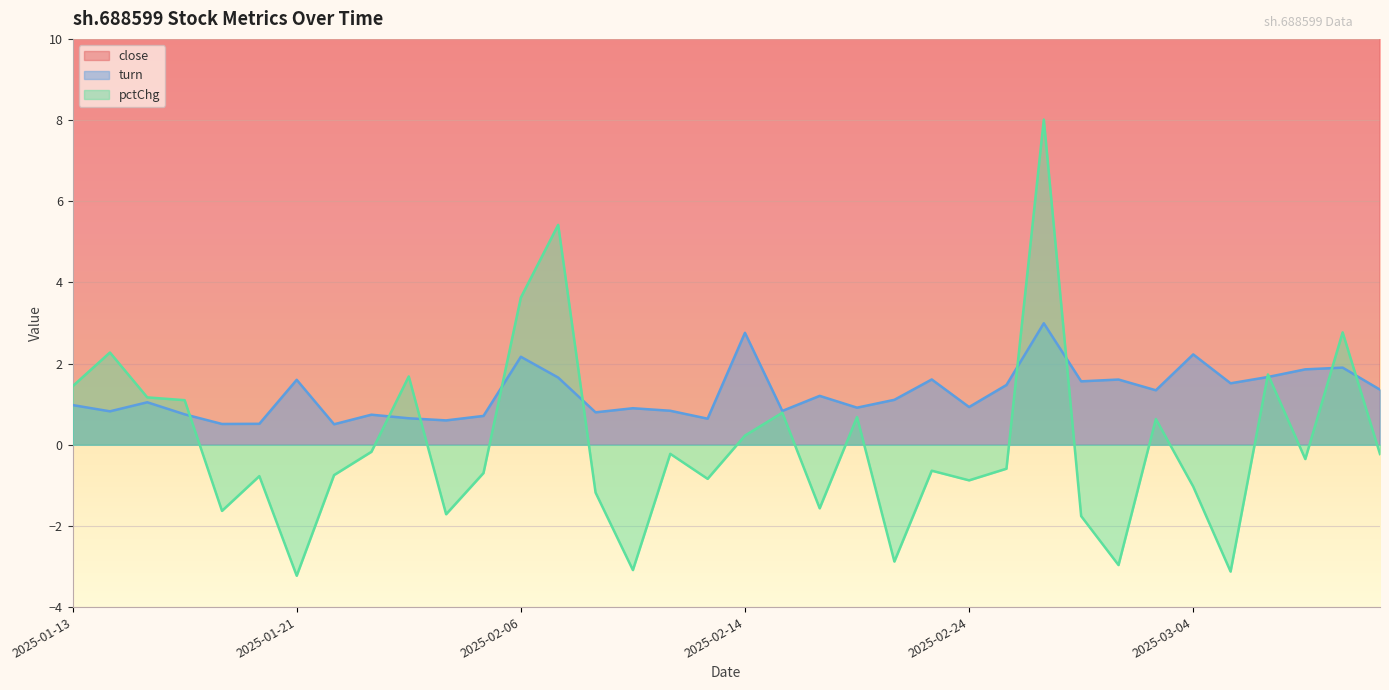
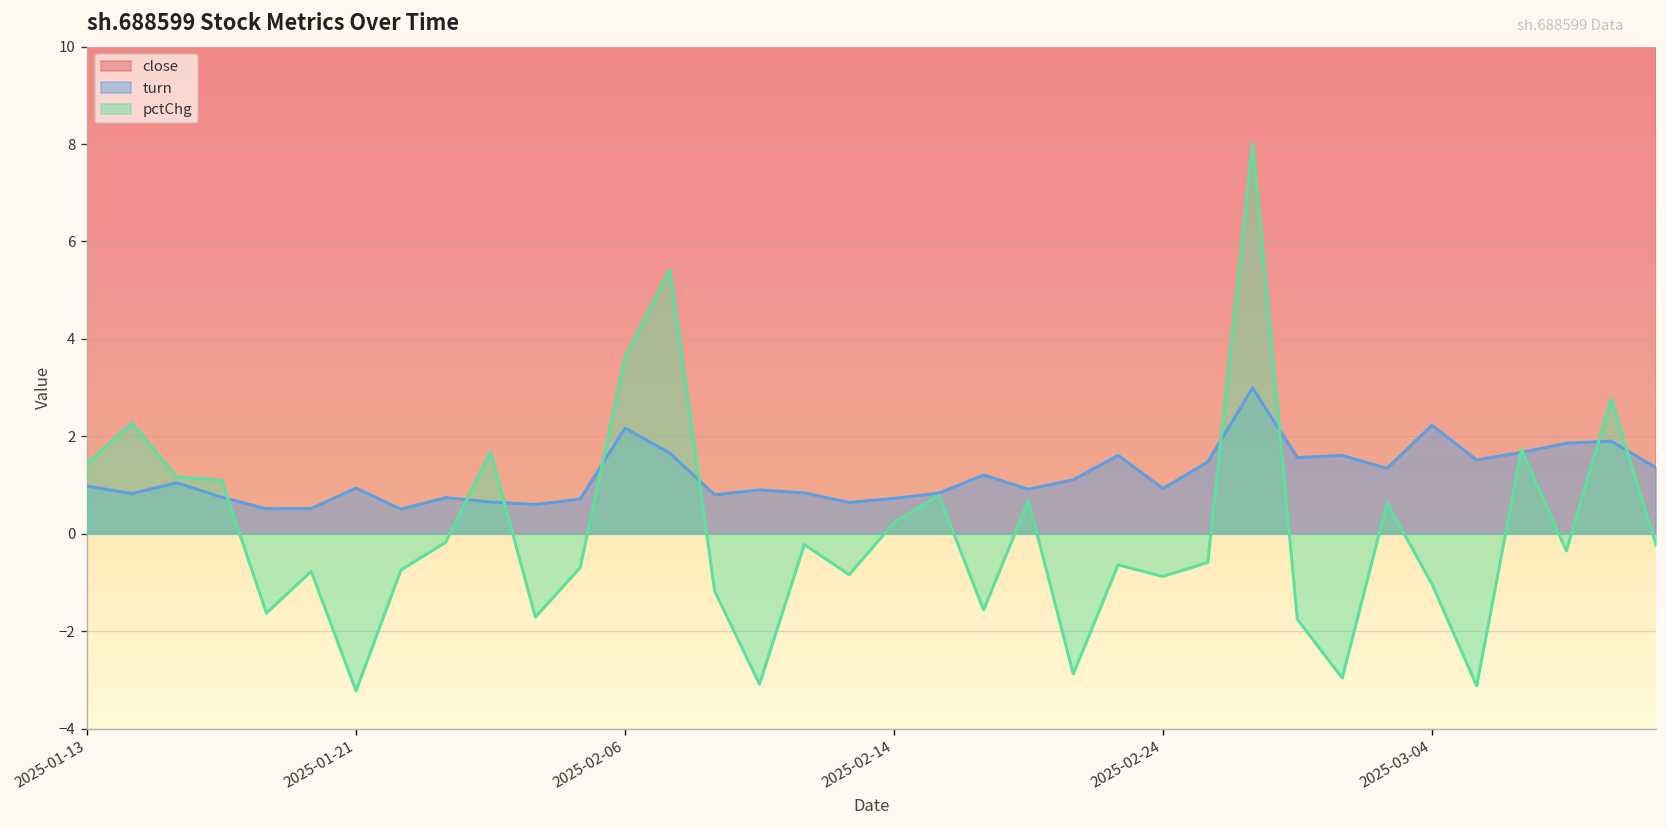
  {
    "turn": {
      "2025-01-13": 1.0,
-     "2025-01-21": 1.6,
+     "2025-01-21": 0.9,
      "2025-02-06": 2.2,
-     "2025-02-14": 2.8,
+     "2025-02-14": 0.7,
      "2025-02-24": 0.9,
      "2025-03-04": 2.2
    }
  }
